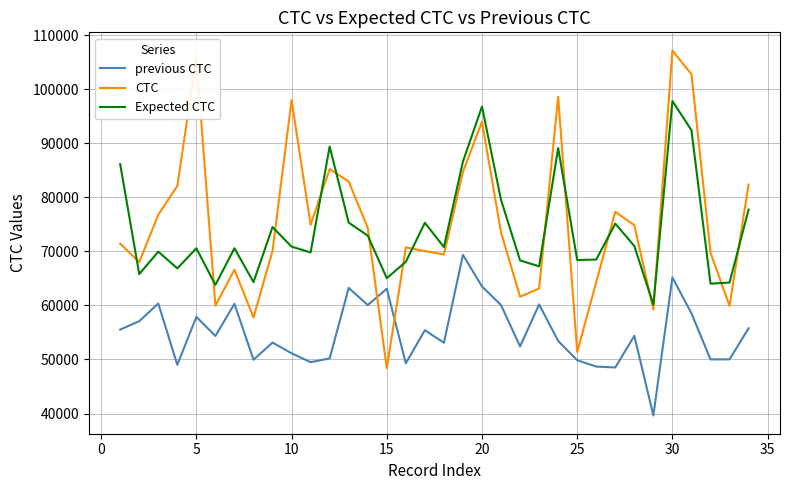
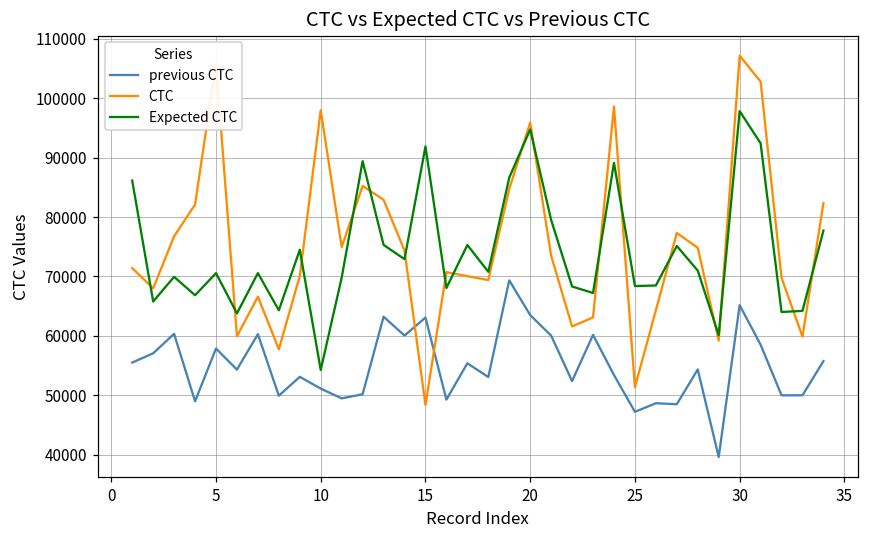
  {
    "previous CTC": {
      "5": 58000,
      "10": 51000,
      "15": 63000,
      "20": 64000,
-     "25": 50000,
+     "25": 47000,
      "30": 65000
    },
    "CTC": {
      "10": 98000,
      "15": 48000,
-     "20": 94000,
+     "20": 96000,
      "25": 51000,
      "30": 107000
    },
    "Expected CTC": {
      "5": 71000,
-     "10": 71000,
-     "15": 65000,
-     "20": 97000,
+     "10": 54000,
+     "15": 92000,
+     "20": 95000,
      "25": 68000,
      "30": 98000
    }
  }
